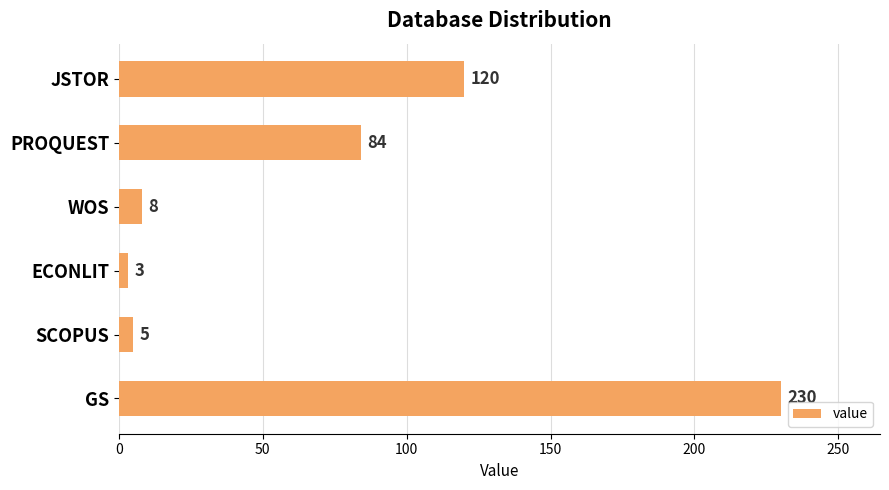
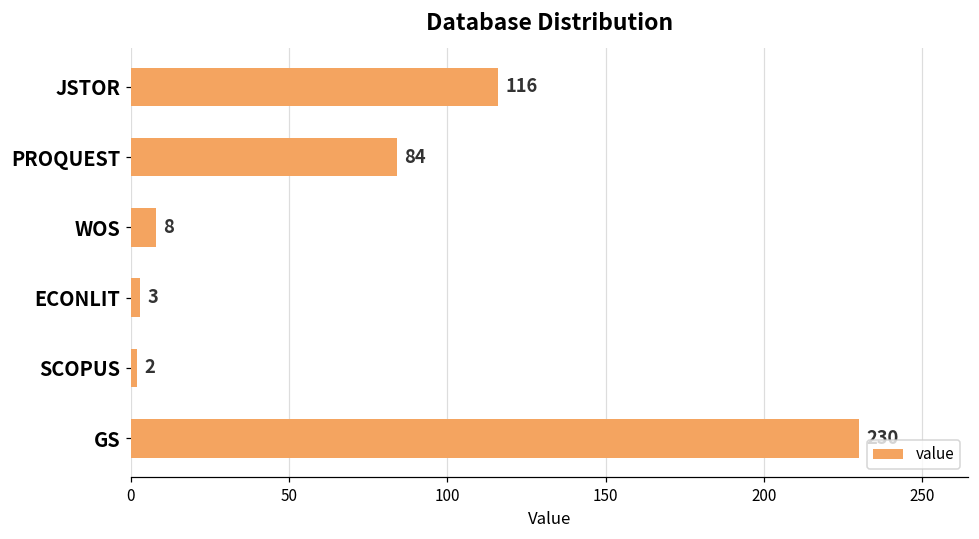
  {
-   "JSTOR": 120,
+   "JSTOR": 116,
    "PROQUEST": 84,
    "WOS": 8,
    "ECONLIT": 3,
-   "SCOPUS": 5
+   "SCOPUS": 2
  }
